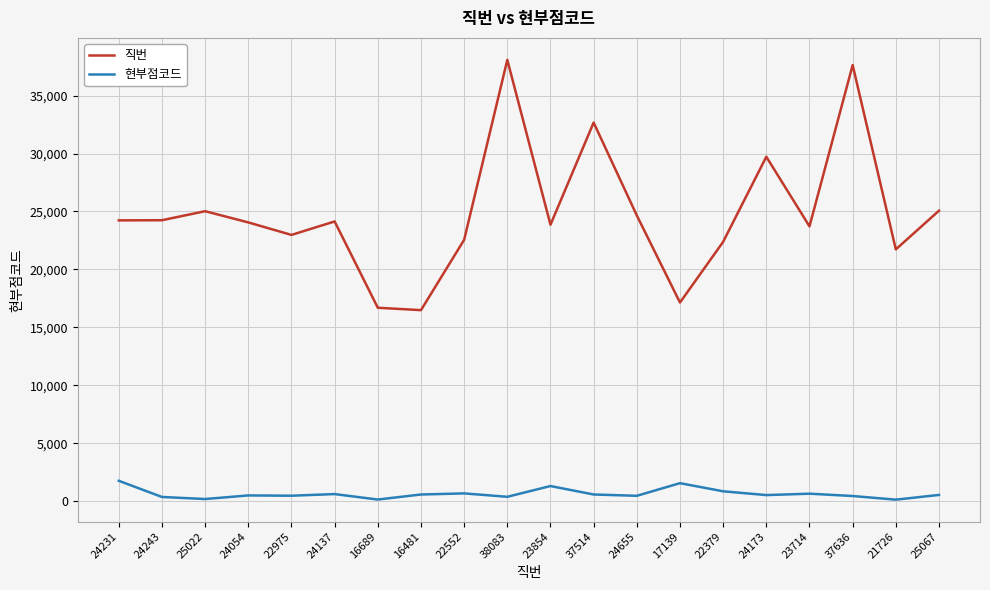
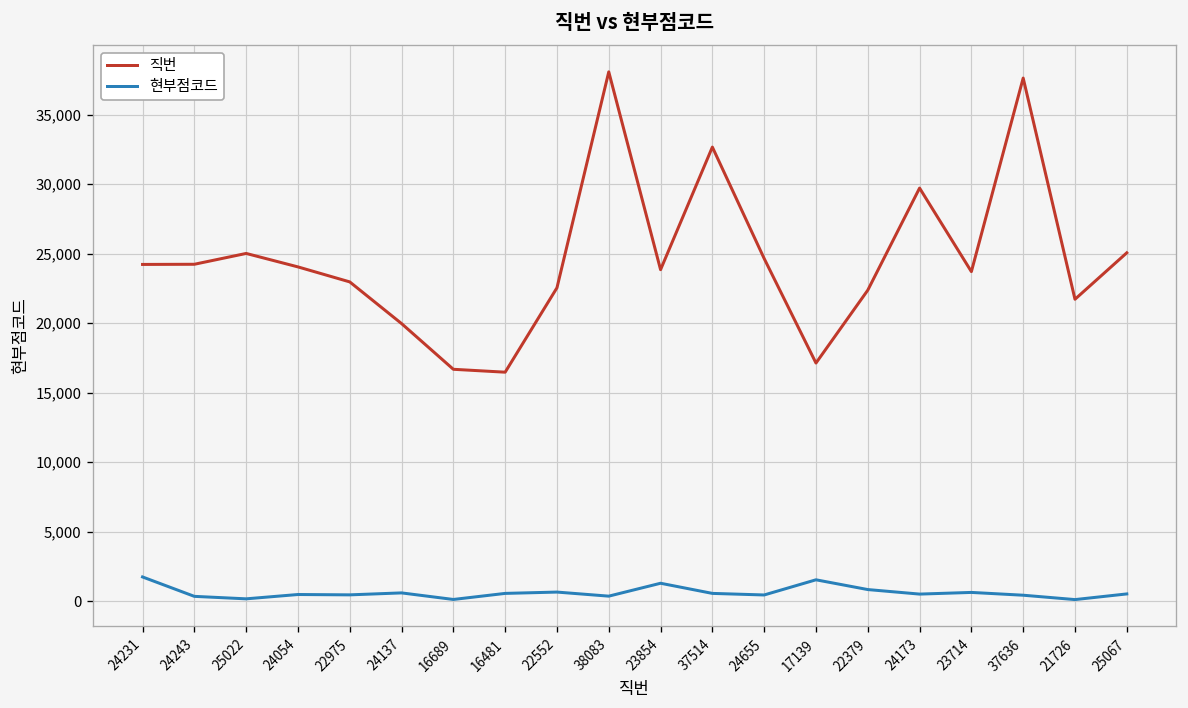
  {
    "직번": {
      "24231": "24,200",
      "24243": "24,200",
      "25022": "25,000",
      "24054": "24,100",
      "22975": "23,000",
-     "24137": "24,100",
+     "24137": "20,000",
      "16689": "16,700",
      "16481": "16,500",
      "22552": "22,600",
      "38083": "38,100",
      "23854": "23,900",
      "37514": "32,700",
      "24655": "24,700",
      "17139": "17,100",
      "22379": "22,400",
      "24173": "29,700",
      "23714": "23,700",
      "37636": "37,600",
      "21726": "21,700",
      "25067": "25,100"
    },
    "현부점코드": {
      "24231": "1,800",
      "24243": "400",
      "25022": "200",
      "24054": "500",
      "22975": "500",
      "24137": "600",
      "16689": "100",
      "16481": "600",
      "22552": "700",
      "38083": "400",
      "23854": "1,300",
      "37514": "600",
      "24655": "500",
      "17139": "1,500",
      "22379": "800",
      "24173": "500",
      "23714": "600",
      "37636": "400",
      "21726": "100",
      "25067": "500"
    }
  }
